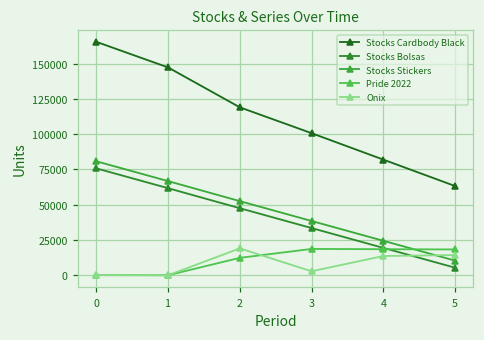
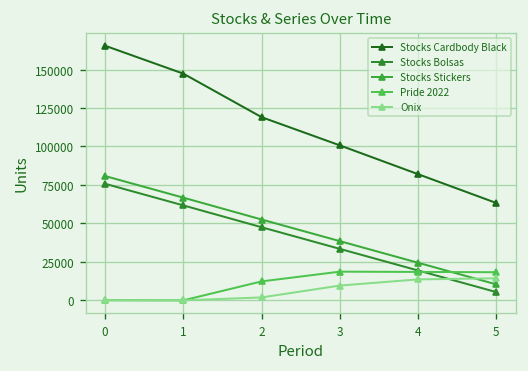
  {
    "Onix": {
-     "2": 19000,
-     "3": 3000,
+     "2": 2000,
+     "3": 10000,
      "4": 14000,
      "5": 14000
    }
  }
